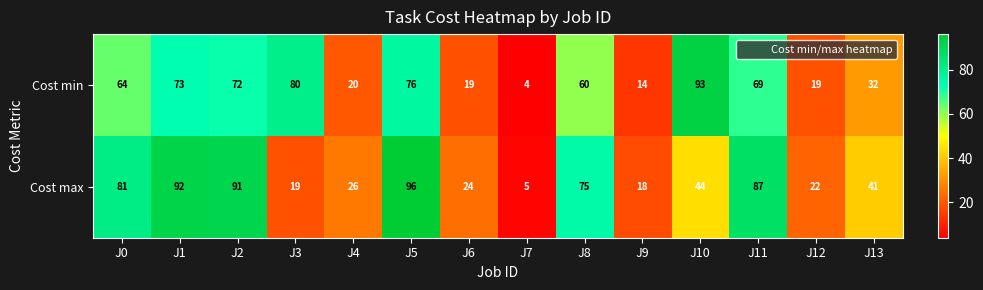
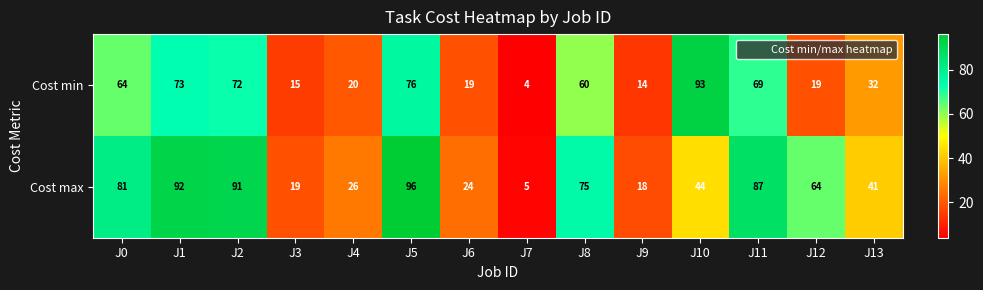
  {
    "Cost min": {
      "J0": 64,
      "J1": 73,
      "J2": 72,
-     "J3": 80,
+     "J3": 15,
      "J4": 20,
      "J5": 76,
      "J6": 19,
      "J7": 4,
      "J8": 60,
      "J9": 14,
      "J10": 93,
      "J11": 69,
      "J12": 19,
      "J13": 32
    },
    "Cost max": {
      "J0": 81,
      "J1": 92,
      "J2": 91,
      "J3": 19,
      "J4": 26,
      "J5": 96,
      "J6": 24,
      "J7": 5,
      "J8": 75,
      "J9": 18,
      "J10": 44,
      "J11": 87,
-     "J12": 22,
+     "J12": 64,
      "J13": 41
    }
  }
